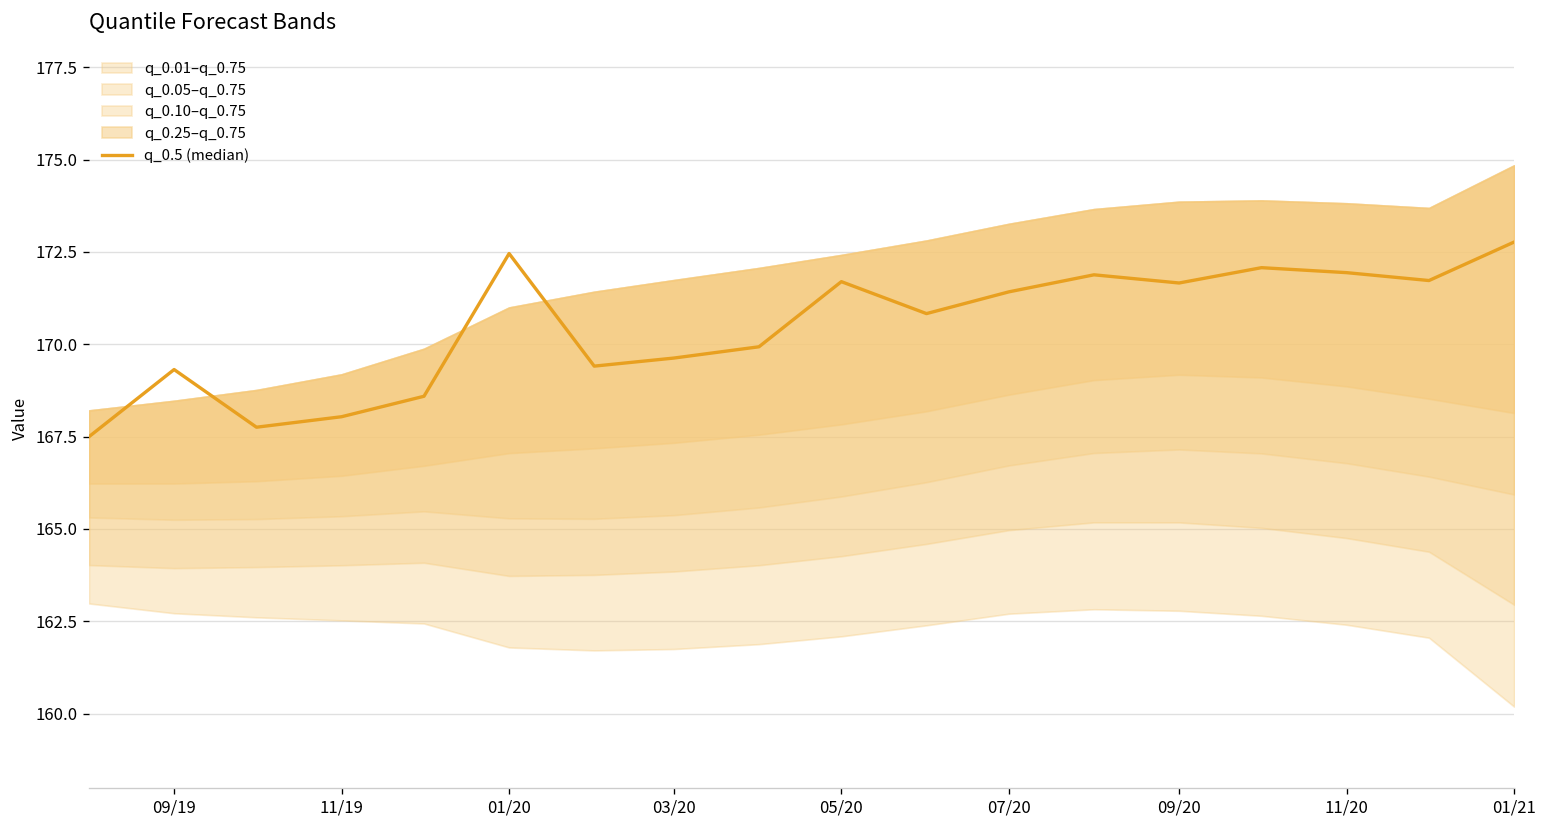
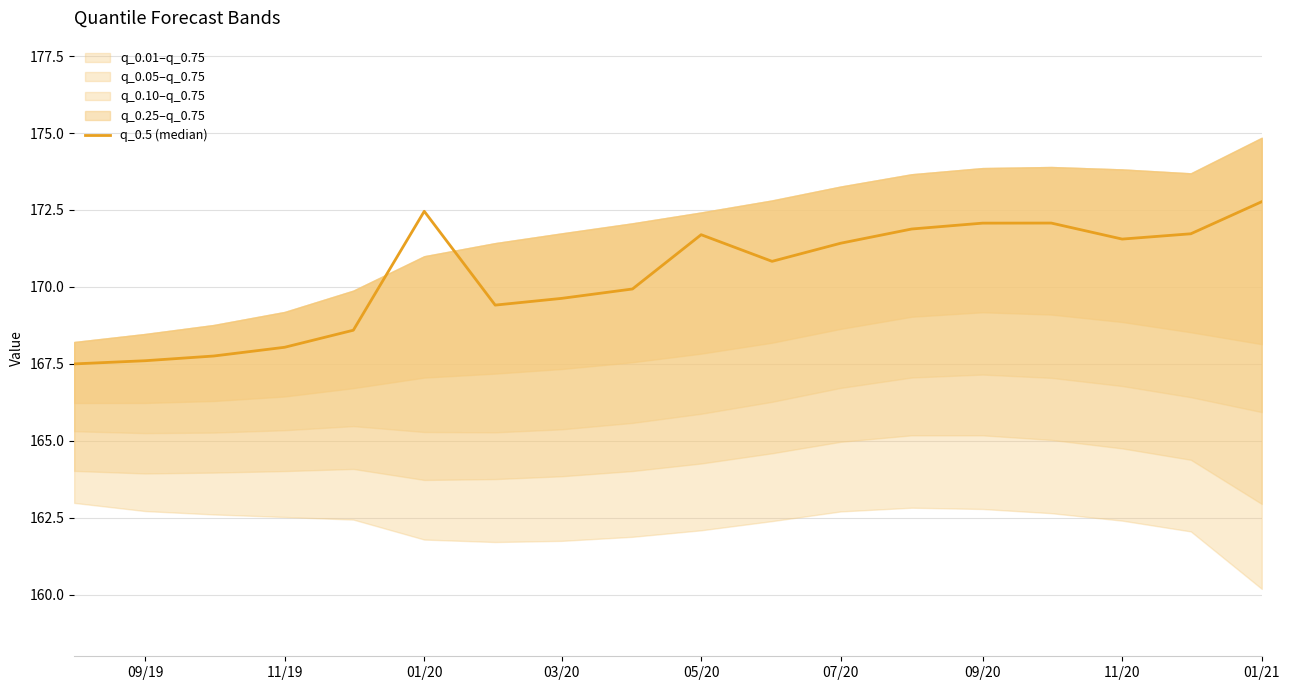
  {
    "q_0.5 (median)": {
-     "09/19": 169.3,
+     "09/19": 167.6,
      "11/19": 168.0,
      "01/20": 172.5,
      "03/20": 169.6,
      "05/20": 171.7,
      "07/20": 171.4,
-     "09/20": 171.7,
-     "11/20": 171.9,
+     "09/20": 172.1,
+     "11/20": 171.6,
      "01/21": 172.8
    }
  }
